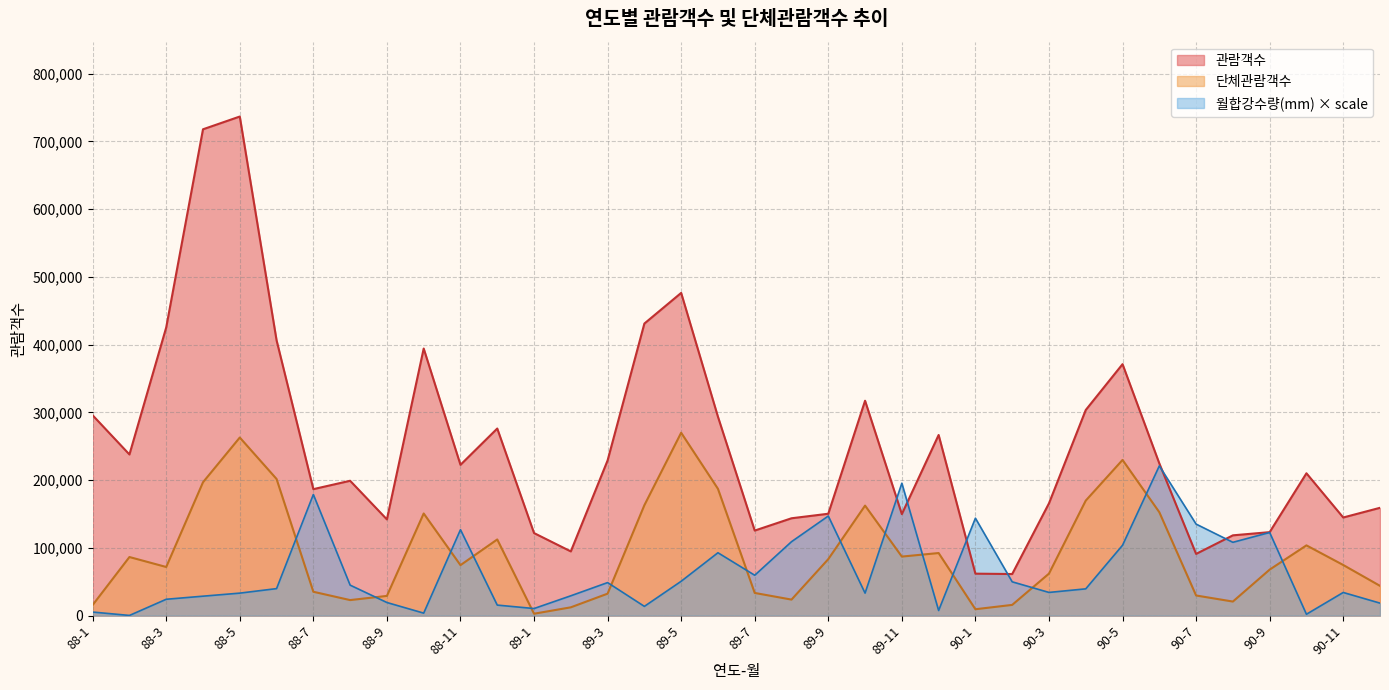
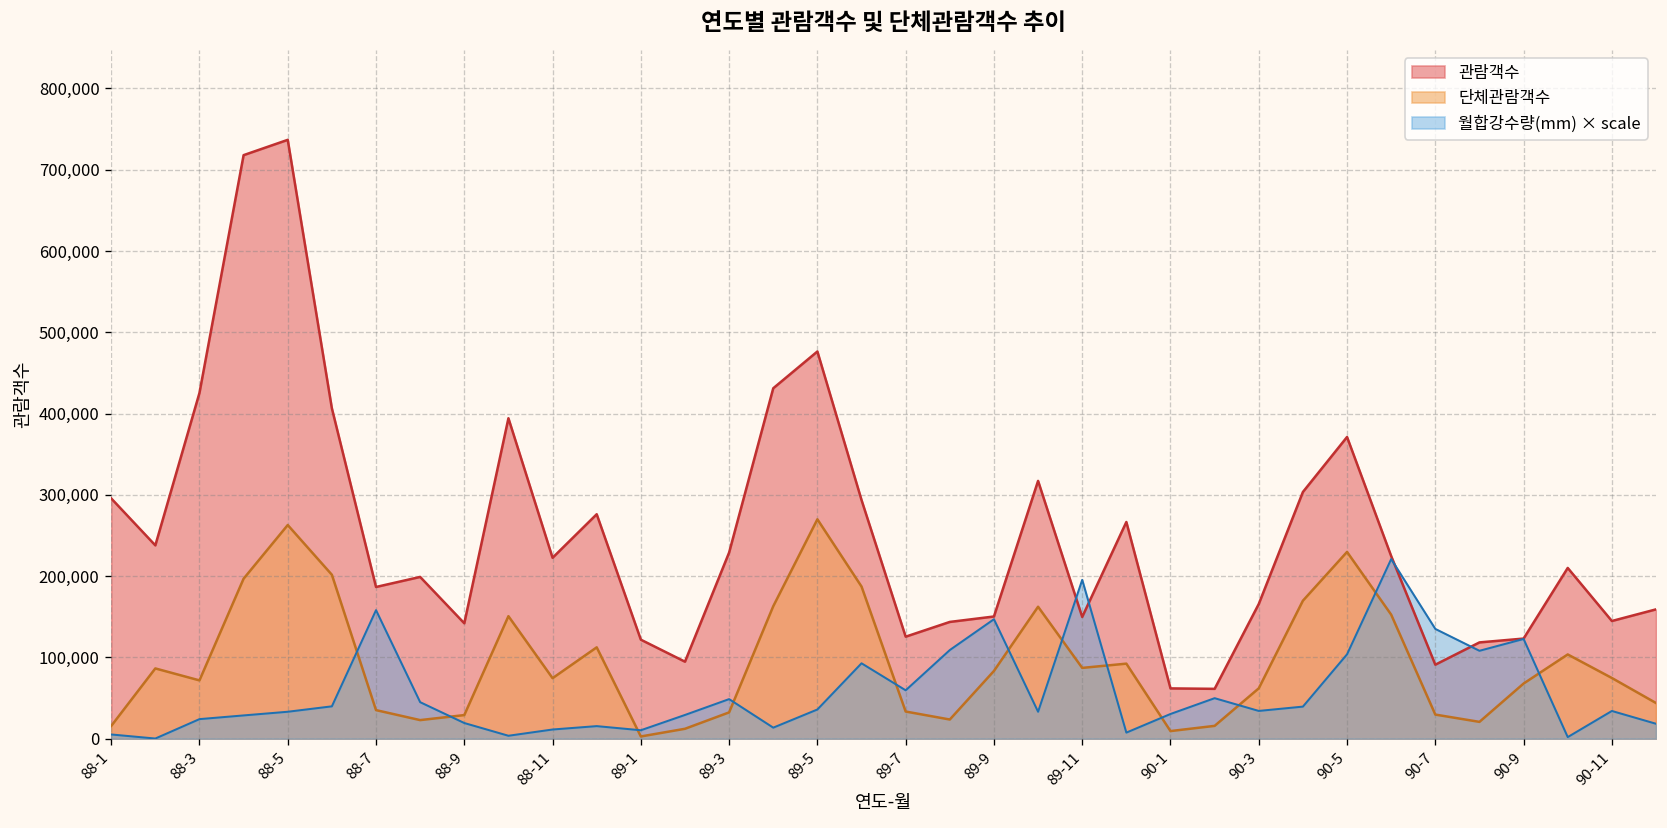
  {
    "월합강수량(mm) × scale": {
      "88-1": "10,000",
      "88-3": "20,000",
      "88-5": "30,000",
-     "88-7": "180,000",
+     "88-7": "160,000",
      "88-9": "20,000",
-     "88-11": "130,000",
+     "88-11": "10,000",
      "89-1": "10,000",
      "89-3": "50,000",
-     "89-5": "50,000",
+     "89-5": "40,000",
      "89-7": "60,000",
      "89-11": "200,000",
-     "90-1": "140,000",
+     "90-1": "30,000",
      "90-3": "30,000",
      "90-5": "100,000",
      "90-7": "140,000",
      "90-11": "30,000"
    }
  }
